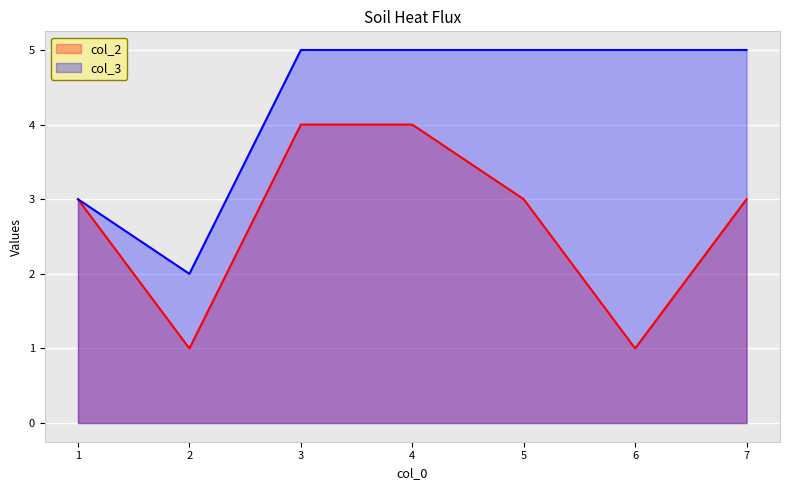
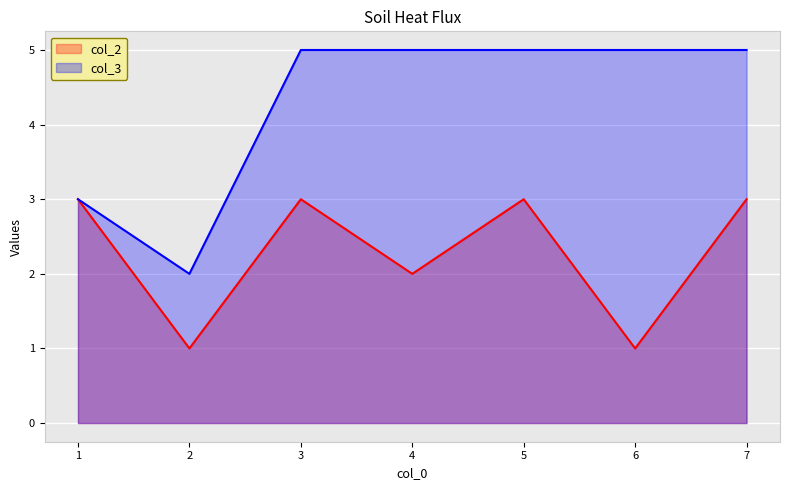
  {
    "col_2": {
      "2": 1,
-     "3": 4,
-     "4": 4,
+     "3": 3,
+     "4": 2,
      "5": 3,
      "6": 1,
      "7": 3
    },
    "col_3": {
      "2": 2,
      "3": 5,
      "4": 5,
      "5": 5,
      "6": 5,
      "7": 5
    }
  }
